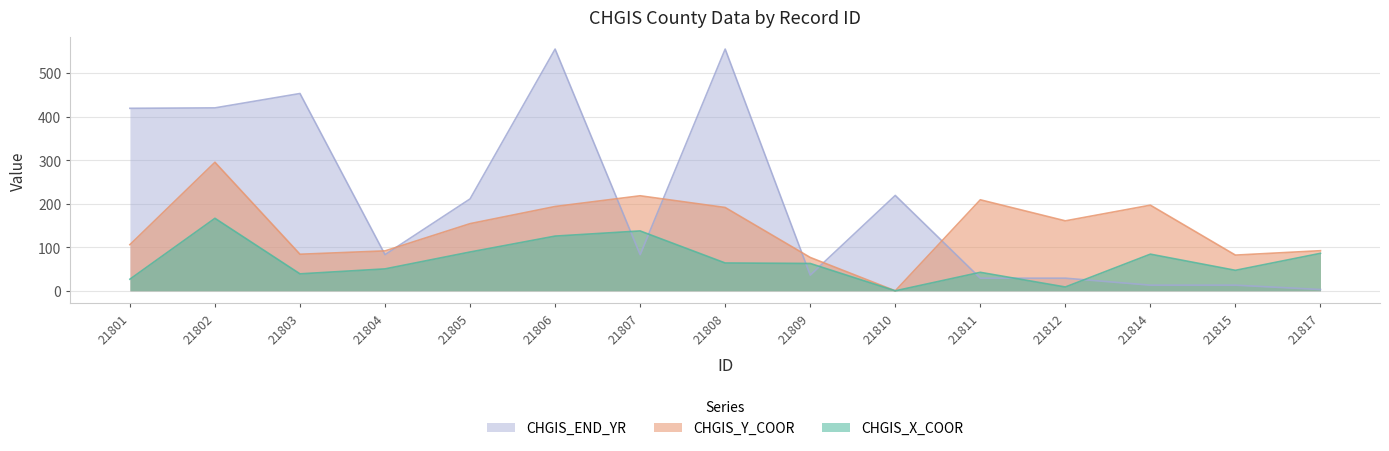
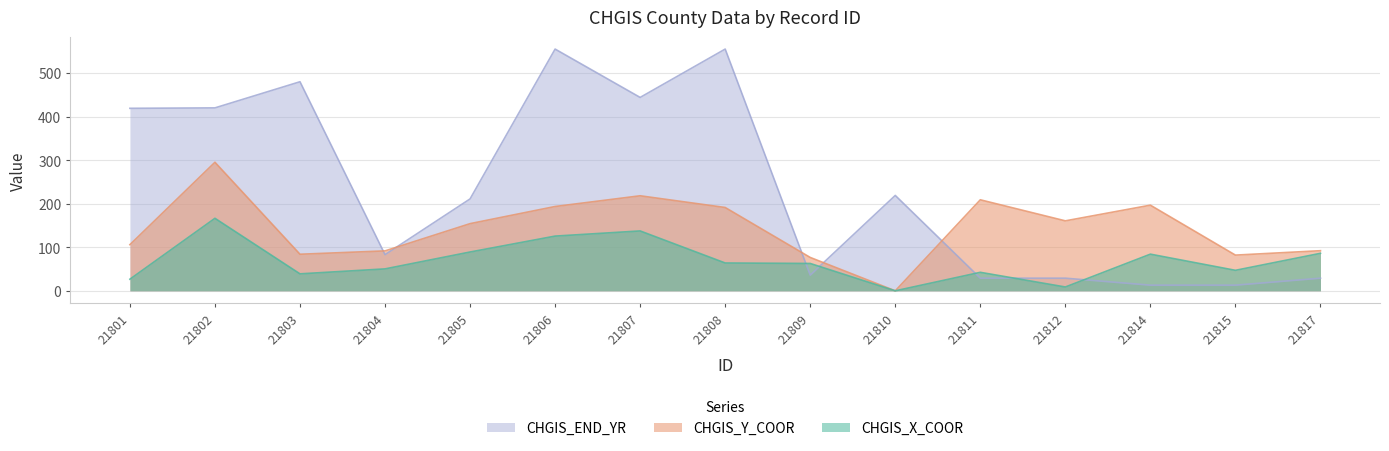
  {
    "CHGIS_END_YR": {
      "21801": 420,
      "21802": 420,
-     "21803": 450,
+     "21803": 480,
      "21804": 80,
      "21805": 210,
      "21806": 560,
-     "21807": 80,
+     "21807": 440,
      "21808": 560,
      "21809": 40,
      "21810": 220,
      "21811": 30,
      "21812": 30,
      "21814": 10,
      "21815": 10,
-     "21817": 0
+     "21817": 30
    },
    "CHGIS_Y_COOR": {
      "21801": 110,
      "21802": 300,
      "21803": 80,
      "21804": 90,
      "21805": 150,
      "21806": 190,
      "21807": 220,
      "21808": 190,
      "21809": 80,
      "21811": 210,
      "21812": 160,
      "21814": 200,
      "21815": 80,
      "21817": 90
    },
    "CHGIS_X_COOR": {
      "21801": 30,
      "21802": 170,
      "21803": 40,
      "21804": 50,
      "21805": 90,
      "21806": 130,
      "21807": 140,
      "21808": 60,
      "21809": 60,
      "21811": 40,
      "21812": 10,
      "21814": 80,
      "21815": 50,
      "21817": 90
    }
  }
